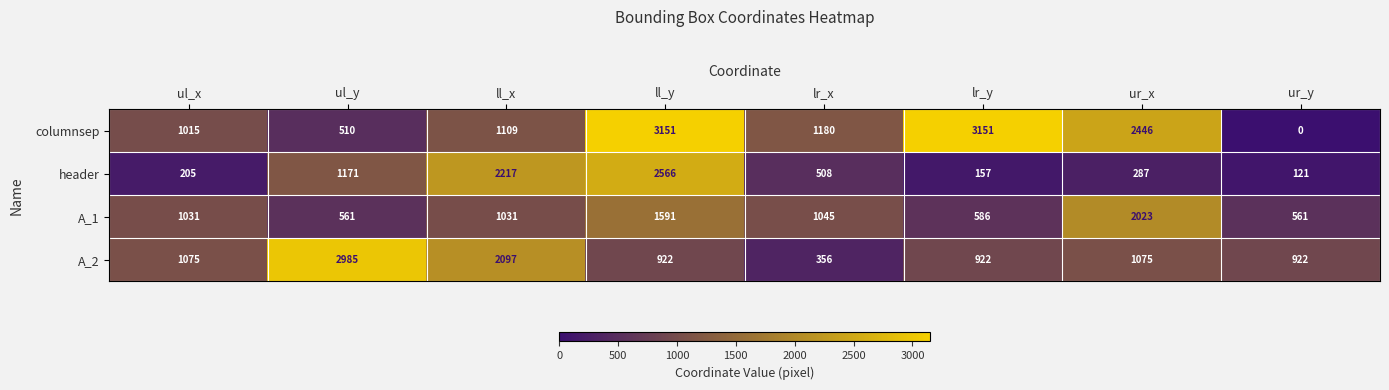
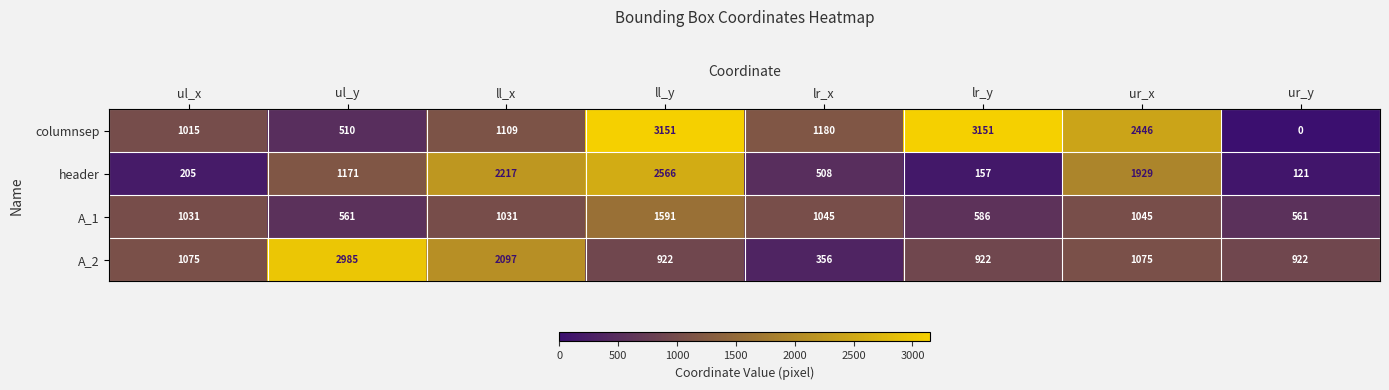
  {
    "columnsep": {
      "ul_x": 1015,
      "ul_y": 510,
      "ll_x": 1109,
      "ll_y": 3151,
      "lr_x": 1180,
      "lr_y": 3151,
      "ur_x": 2446,
      "ur_y": 0
    },
    "header": {
      "ul_x": 205,
      "ul_y": 1171,
      "ll_x": 2217,
      "ll_y": 2566,
      "lr_x": 508,
      "lr_y": 157,
-     "ur_x": 287,
+     "ur_x": 1929,
      "ur_y": 121
    },
    "A_1": {
      "ul_x": 1031,
      "ul_y": 561,
      "ll_x": 1031,
      "ll_y": 1591,
      "lr_x": 1045,
      "lr_y": 586,
-     "ur_x": 2023,
+     "ur_x": 1045,
      "ur_y": 561
    },
    "A_2": {
      "ul_x": 1075,
      "ul_y": 2985,
      "ll_x": 2097,
      "ll_y": 922,
      "lr_x": 356,
      "lr_y": 922,
      "ur_x": 1075,
      "ur_y": 922
    }
  }
